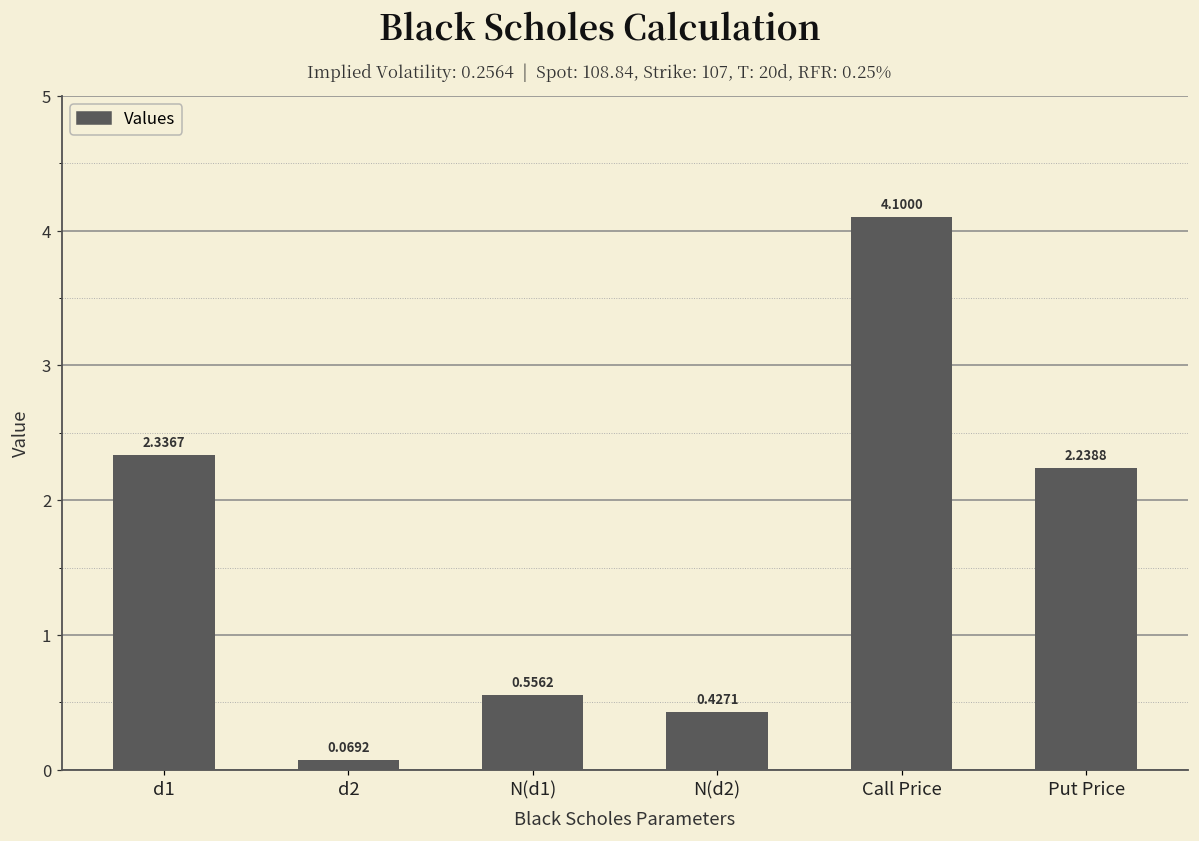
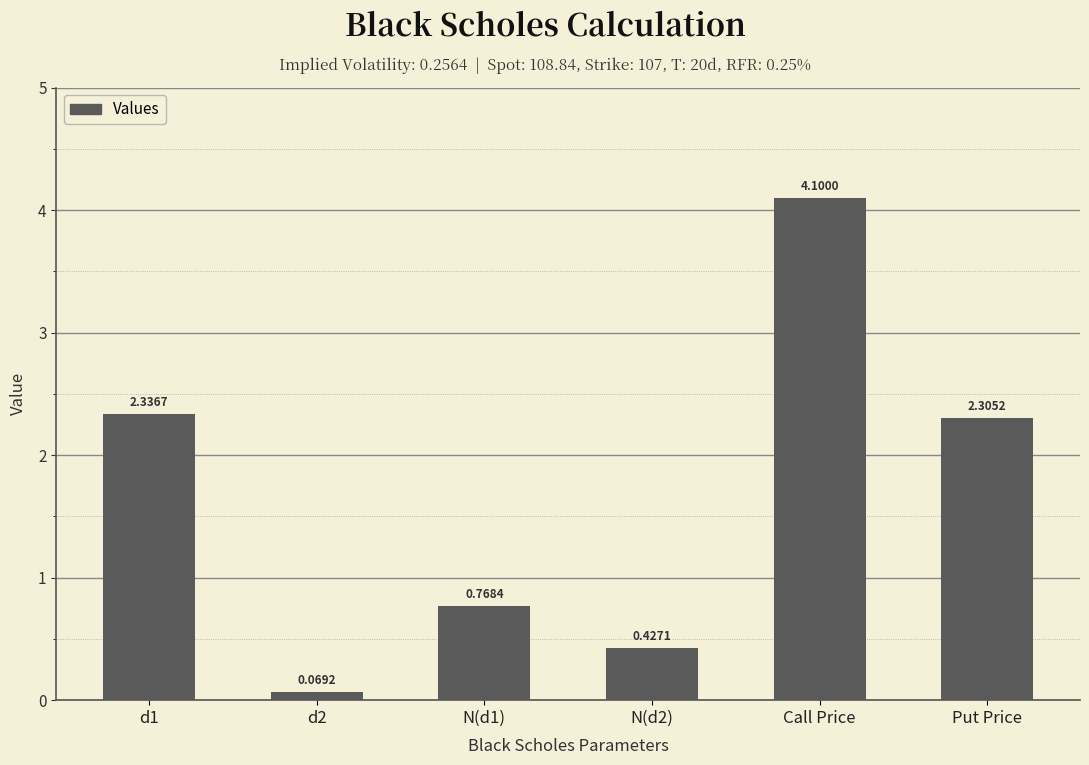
  {
    "d1": 2.3367,
    "d2": 0.0692,
-   "N(d1)": 0.5562,
+   "N(d1)": 0.7684,
    "N(d2)": 0.4271,
    "Call Price": 4.1000,
-   "Put Price": 2.2388
+   "Put Price": 2.3052
  }
